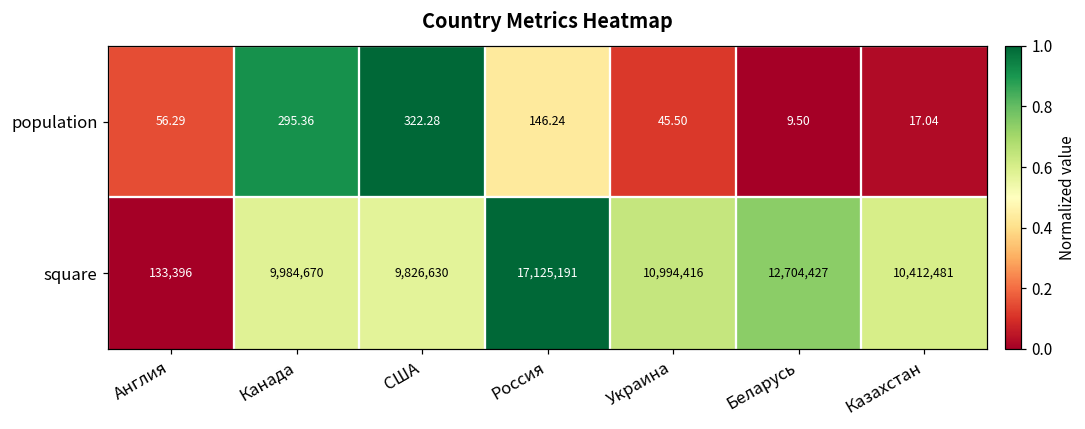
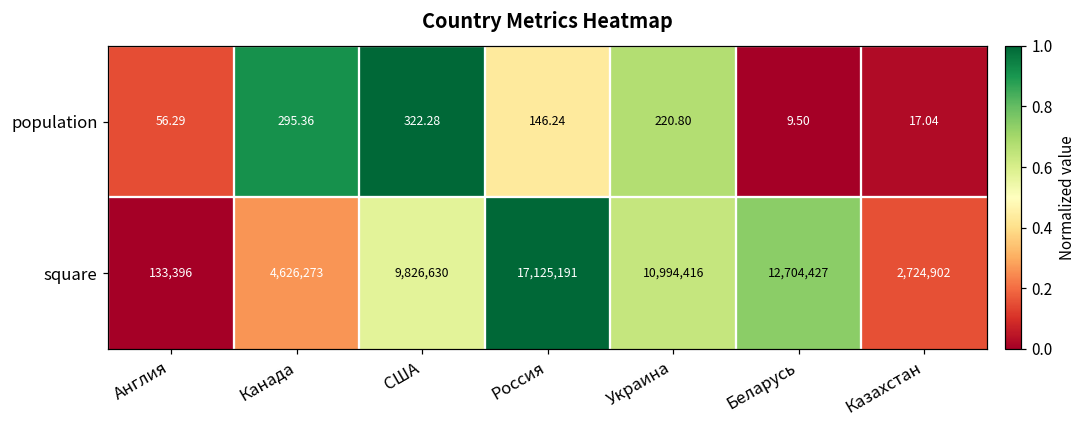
  {
    "population": {
      "Англия": "56.29",
      "Канада": "295.36",
      "США": "322.28",
      "Россия": "146.24",
-     "Украина": "45.50",
+     "Украина": "220.80",
      "Беларусь": "9.50",
      "Казахстан": "17.04"
    },
    "square": {
      "Англия": "133,396",
-     "Канада": "9,984,670",
+     "Канада": "4,626,273",
      "США": "9,826,630",
      "Россия": "17,125,191",
      "Украина": "10,994,416",
      "Беларусь": "12,704,427",
-     "Казахстан": "10,412,481"
+     "Казахстан": "2,724,902"
    }
  }
